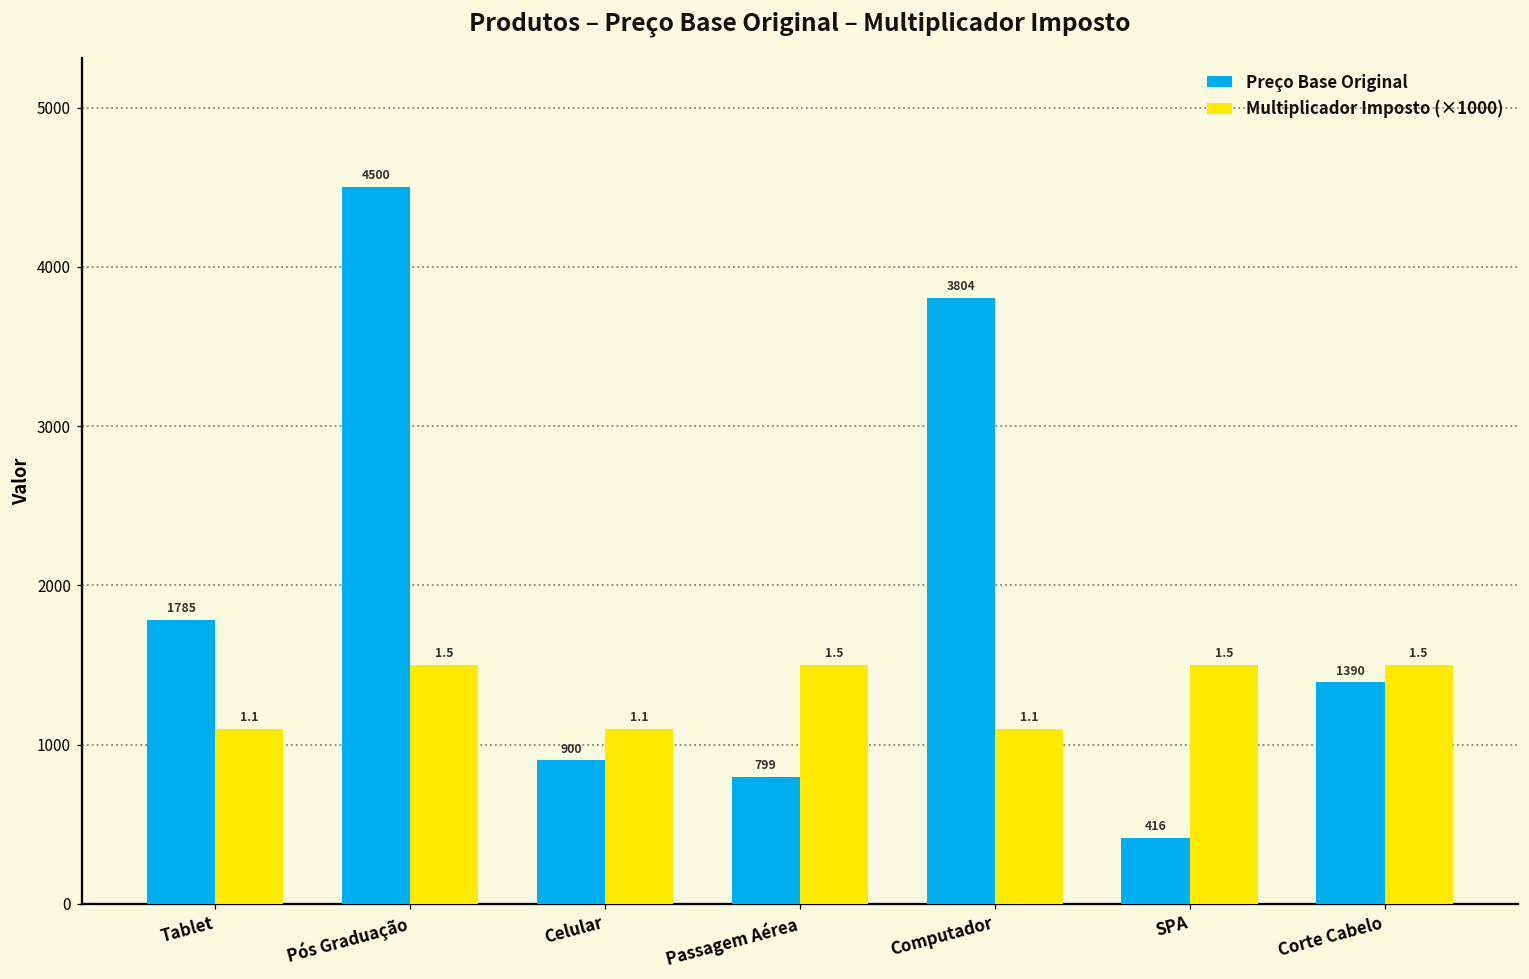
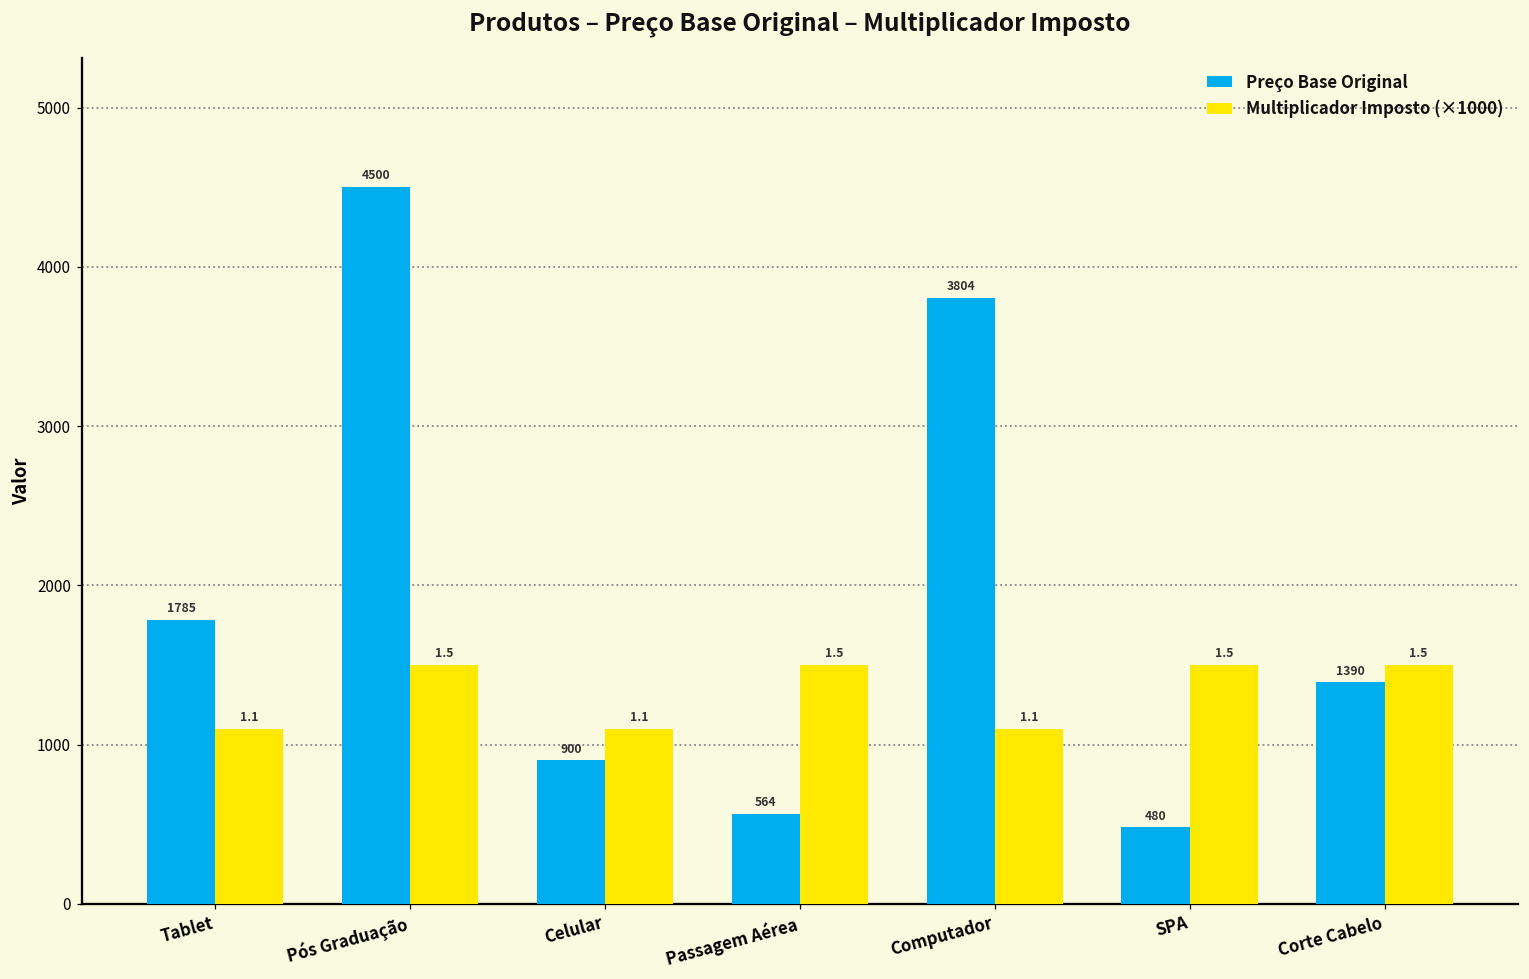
  {
    "Preço Base Original": {
      "Tablet": 1785,
      "Pós Graduação": 4500,
      "Celular": 900,
-     "Passagem Aérea": 799,
+     "Passagem Aérea": 564,
      "Computador": 3804,
-     "SPA": 416,
+     "SPA": 480,
      "Corte Cabelo": 1390
    }
  }
